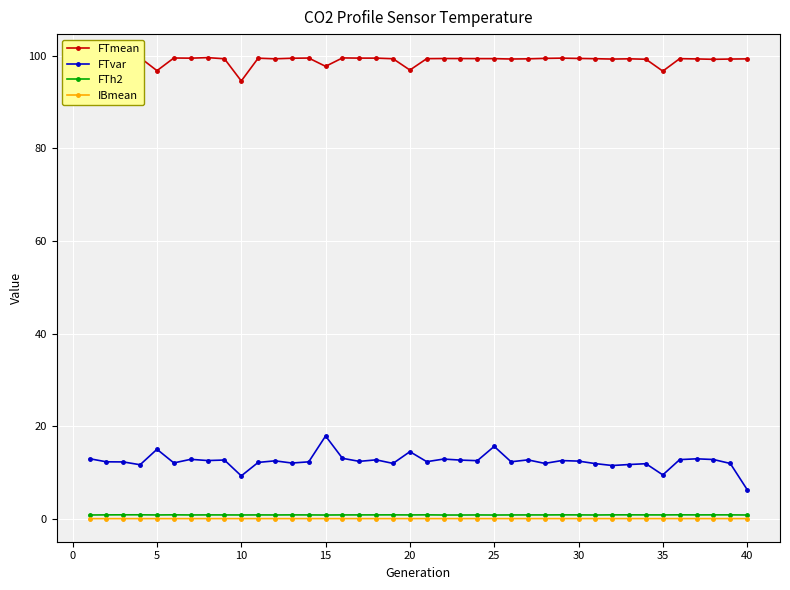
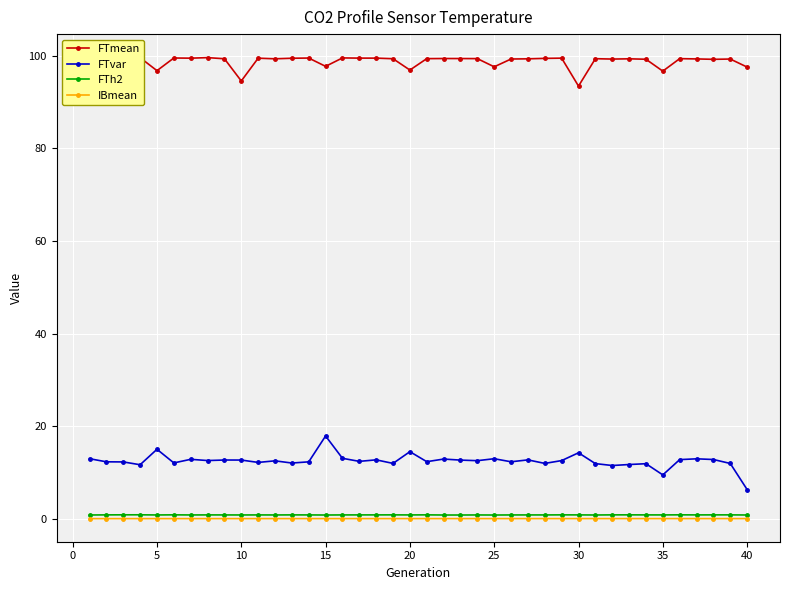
  {
    "FTmean": {
      "5": 97,
      "10": 95,
      "15": 98,
      "20": 97,
-     "25": 99,
-     "30": 99,
+     "25": 98,
+     "30": 93,
      "35": 97,
-     "40": 99
+     "40": 98
    },
    "FTvar": {
      "5": 15,
-     "10": 9,
+     "10": 13,
      "15": 18,
      "20": 14,
-     "25": 16,
-     "30": 12,
+     "25": 13,
+     "30": 14,
      "35": 9,
      "40": 6
    },
    "FTh2": {
      "5": 1,
      "10": 1,
      "15": 1,
      "20": 1,
      "25": 1,
      "30": 1,
      "35": 1,
      "40": 1
    },
    "IBmean": {
      "5": 0,
      "10": 0,
      "15": 0,
      "20": 0,
      "25": 0,
      "30": 0,
      "35": 0,
      "40": 0
    }
  }
